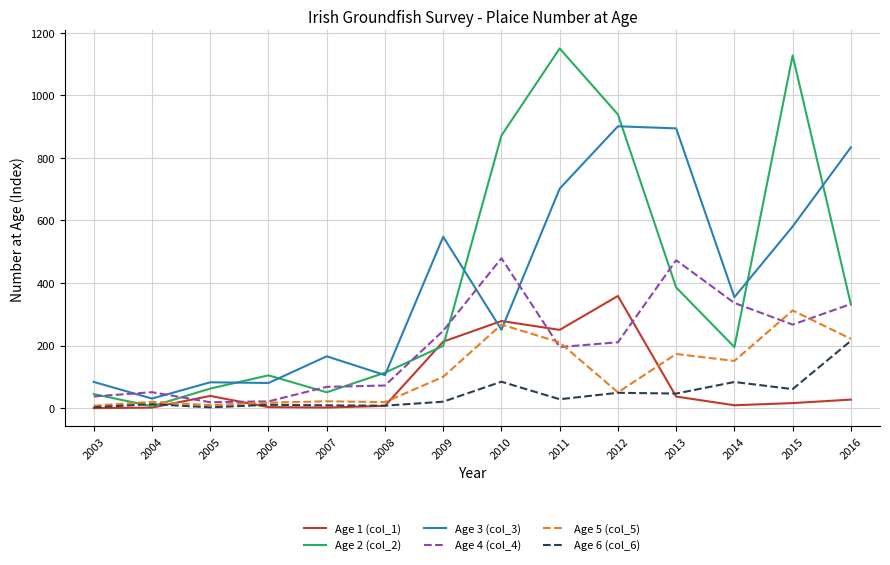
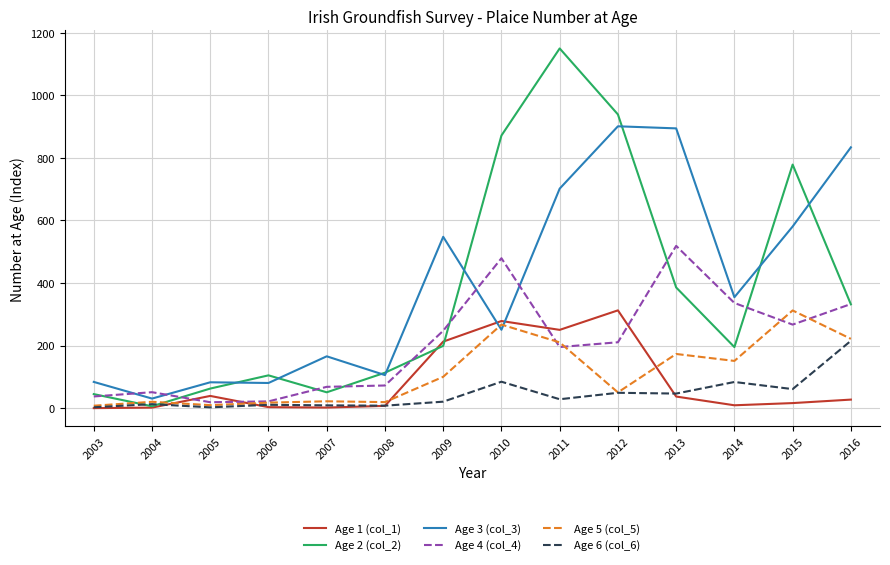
  {
    "Age 1 (col_1)": {
      "2005": 40,
      "2009": 210,
      "2010": 280,
      "2011": 250,
-     "2012": 360,
+     "2012": 310,
      "2013": 40,
      "2014": 10,
      "2015": 20,
      "2016": 30
    },
    "Age 2 (col_2)": {
      "2005": 60,
      "2006": 100,
      "2007": 50,
      "2009": 200,
      "2010": 870,
      "2011": 1150,
      "2012": 940,
      "2013": 390,
      "2014": 200,
-     "2015": 1130
+     "2015": 780
    },
    "Age 3 (col_3)": {
      "2003": 80,
      "2004": 30,
      "2005": 80,
      "2006": 80,
      "2007": 170,
      "2009": 550,
      "2010": 250,
      "2011": 700,
      "2012": 900,
      "2013": 890,
      "2014": 350,
      "2015": 580,
      "2016": 830
    },
    "Age 4 (col_4)": {
      "2004": 50,
      "2005": 20,
      "2007": 70,
      "2008": 70,
      "2009": 250,
      "2010": 480,
      "2011": 200,
      "2012": 210,
-     "2013": 470,
+     "2013": 520,
      "2014": 340,
      "2015": 270
    },
    "Age 5 (col_5)": {
      "2007": 20,
      "2008": 20,
      "2009": 100,
      "2010": 270,
      "2011": 210,
      "2013": 170,
      "2014": 150,
      "2015": 310
    },
    "Age 6 (col_6)": {
      "2009": 20,
      "2010": 80,
      "2011": 30,
      "2013": 50,
      "2014": 80,
      "2015": 60
    }
  }
